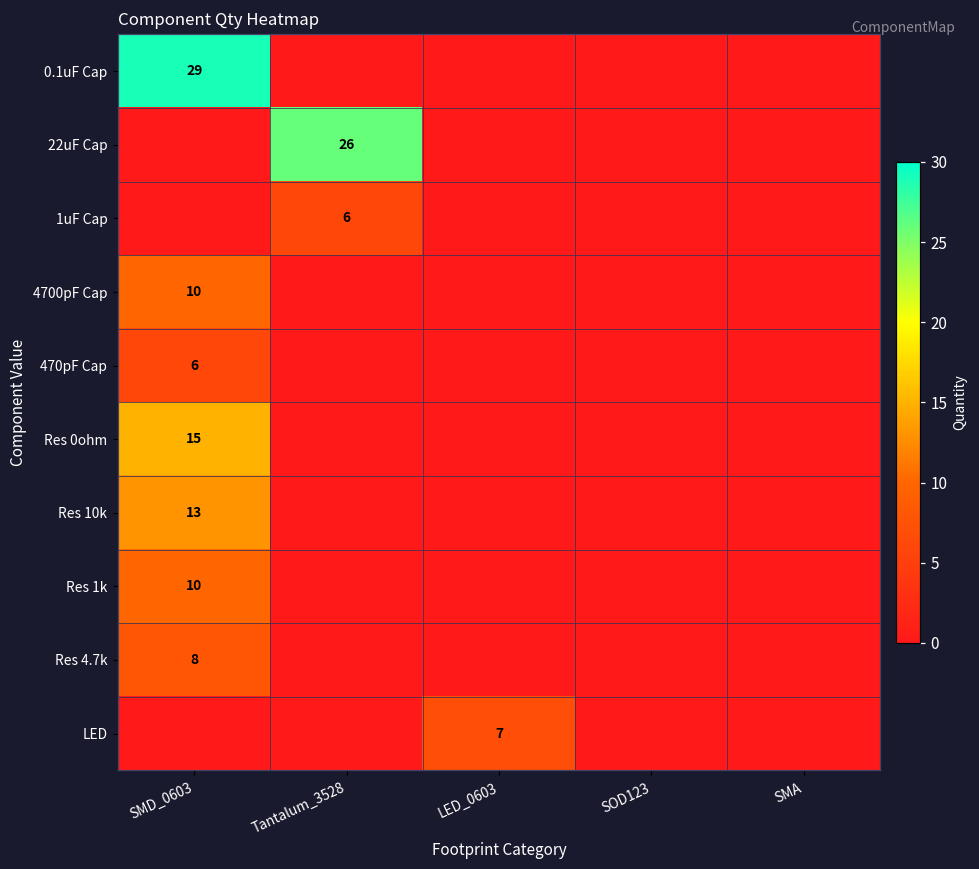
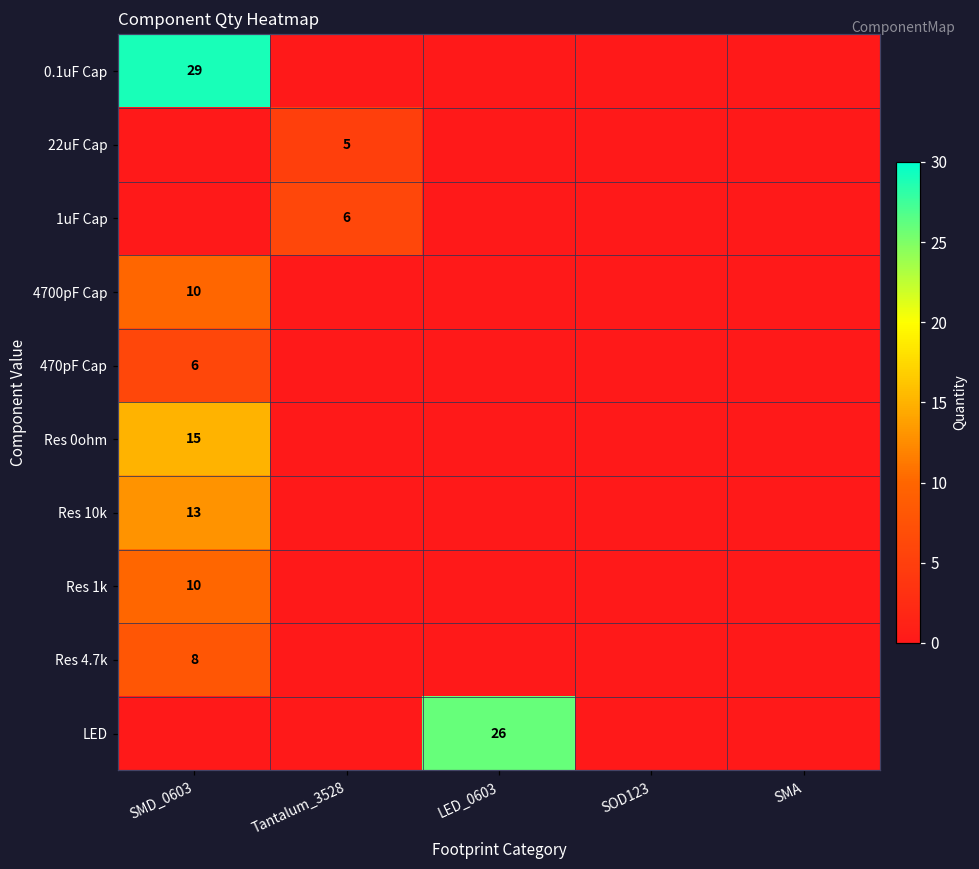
  {
    "0.1uF Cap": {
      "SMD_0603": 29
    },
    "22uF Cap": {
-     "Tantalum_3528": 26
+     "Tantalum_3528": 5
    },
    "1uF Cap": {
      "Tantalum_3528": 6
    },
    "4700pF Cap": {
      "SMD_0603": 10
    },
    "470pF Cap": {
      "SMD_0603": 6
    },
    "Res 0ohm": {
      "SMD_0603": 15
    },
    "Res 10k": {
      "SMD_0603": 13
    },
    "Res 1k": {
      "SMD_0603": 10
    },
    "Res 4.7k": {
      "SMD_0603": 8
    },
    "LED": {
-     "LED_0603": 7
+     "LED_0603": 26
    }
  }
